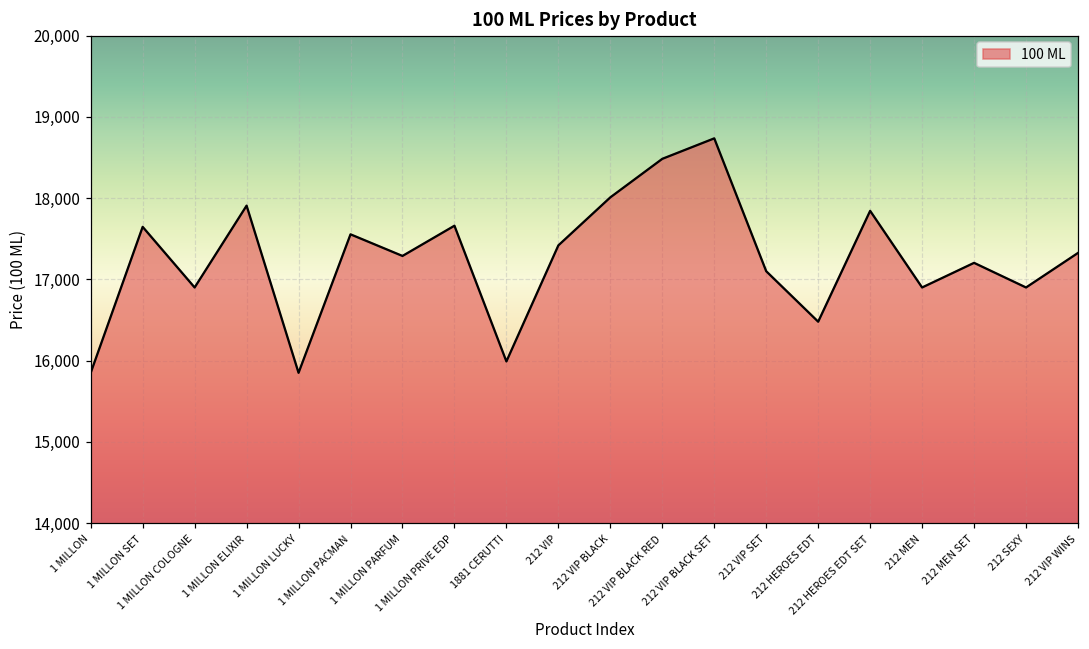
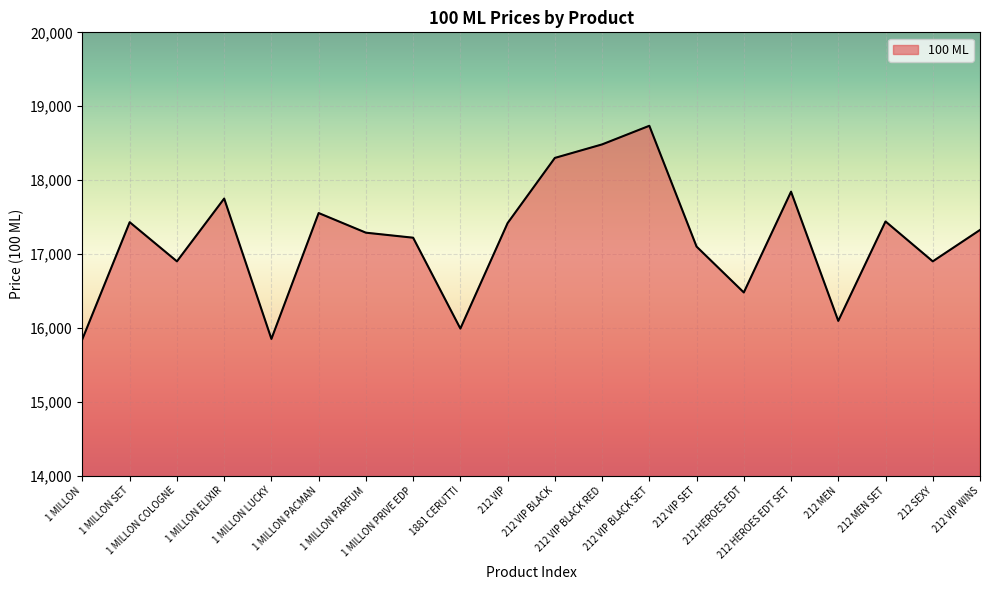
  {
    "1 MILLON": "15,900",
-   "1 MILLON SET": "17,600",
+   "1 MILLON SET": "17,400",
    "1 MILLON COLOGNE": "16,900",
-   "1 MILLON ELIXIR": "17,900",
+   "1 MILLON ELIXIR": "17,800",
    "1 MILLON LUCKY": "15,900",
    "1 MILLON PACMAN": "17,600",
    "1 MILLON PARFUM": "17,300",
-   "1 MILLON PRIVE EDP": "17,700",
+   "1 MILLON PRIVE EDP": "17,200",
    "1881 CERUTTI": "16,000",
    "212 VIP": "17,400",
-   "212 VIP BLACK": "18,000",
+   "212 VIP BLACK": "18,300",
    "212 VIP BLACK RED": "18,500",
    "212 VIP BLACK SET": "18,700",
    "212 VIP SET": "17,100",
    "212 HEROES EDT": "16,500",
    "212 HEROES EDT SET": "17,800",
-   "212 MEN": "16,900",
-   "212 MEN SET": "17,200",
+   "212 MEN": "16,100",
+   "212 MEN SET": "17,400",
    "212 SEXY": "16,900",
    "212 VIP WINS": "17,300"
  }
